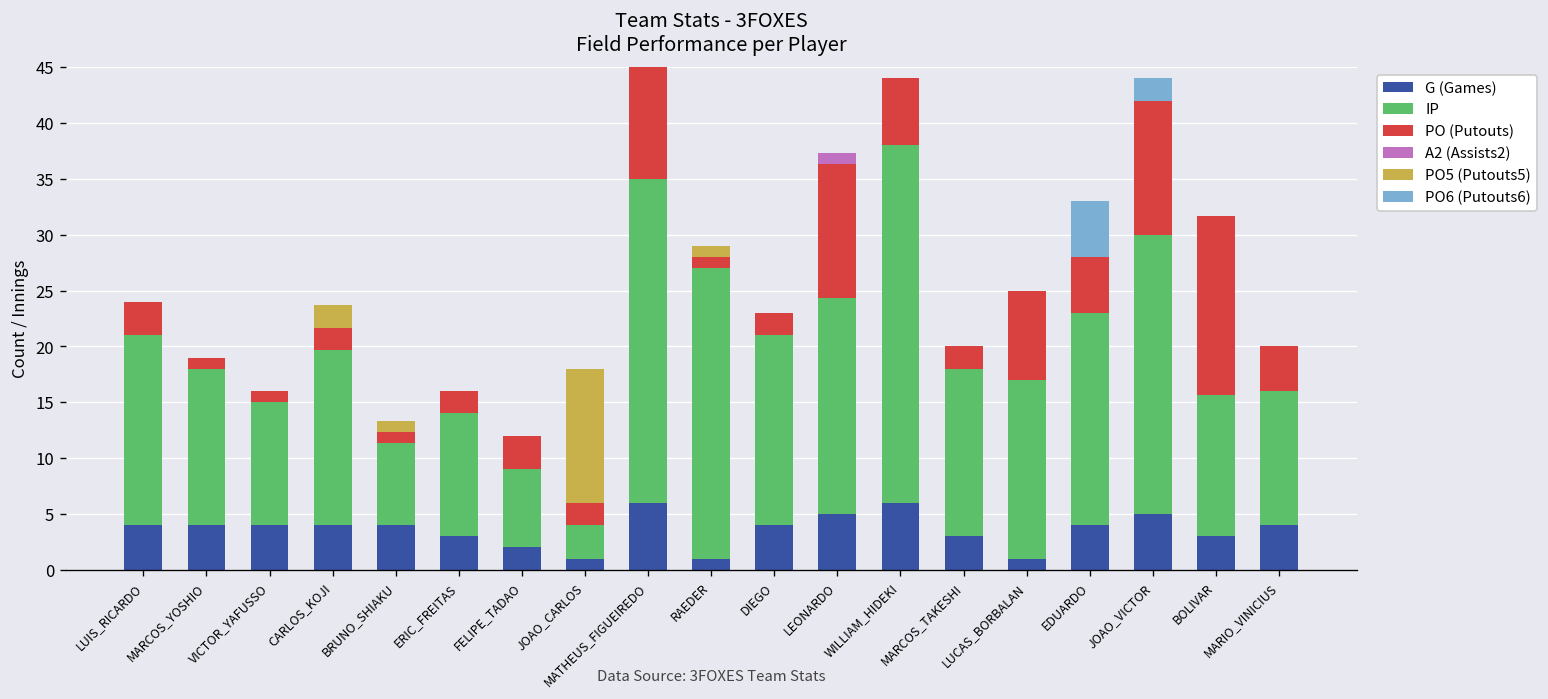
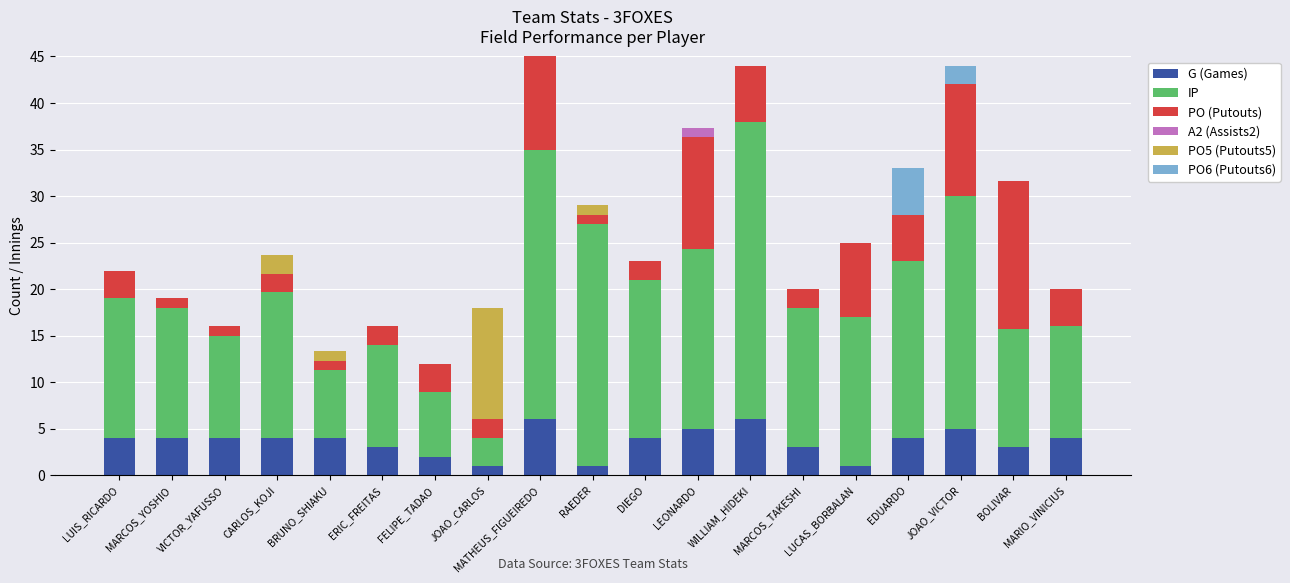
  {
    "G (Games)": {
      "LUIS_RICARDO": 4,
      "MARCOS_YOSHIO": 4,
      "VICTOR_YAFUSSO": 4,
      "CARLOS_KOJI": 4,
      "BRUNO_SHIAKU": 4,
      "ERIC_FREITAS": 3,
      "FELIPE_TADAO": 2,
      "JOAO_CARLOS": 1,
      "MATHEUS_FIGUEIREDO": 6,
      "RAEDER": 1,
      "DIEGO": 4,
      "LEONARDO": 5,
      "WILLIAM_HIDEKI": 6,
      "MARCOS_TAKESHI": 3,
      "LUCAS_BORBALAN": 1,
      "EDUARDO": 4,
      "JOAO_VICTOR": 5,
      "BOLIVAR": 3,
      "MARIO_VINICIUS": 4
    },
    "IP": {
-     "LUIS_RICARDO": 17,
+     "LUIS_RICARDO": 15,
      "MARCOS_YOSHIO": 14,
      "VICTOR_YAFUSSO": 11,
      "CARLOS_KOJI": 16,
      "BRUNO_SHIAKU": 7,
      "ERIC_FREITAS": 11,
      "FELIPE_TADAO": 7,
      "JOAO_CARLOS": 3,
      "MATHEUS_FIGUEIREDO": 29,
      "RAEDER": 26,
      "DIEGO": 17,
      "LEONARDO": 19,
      "WILLIAM_HIDEKI": 32,
      "MARCOS_TAKESHI": 15,
      "LUCAS_BORBALAN": 16,
      "EDUARDO": 19,
      "JOAO_VICTOR": 25,
      "BOLIVAR": 13,
      "MARIO_VINICIUS": 12
    },
    "PO (Putouts)": {
      "LUIS_RICARDO": 3,
      "MARCOS_YOSHIO": 1,
      "VICTOR_YAFUSSO": 1,
      "CARLOS_KOJI": 2,
      "BRUNO_SHIAKU": 1,
      "ERIC_FREITAS": 2,
      "FELIPE_TADAO": 3,
      "JOAO_CARLOS": 2,
      "RAEDER": 1,
      "DIEGO": 2,
      "LEONARDO": 12,
      "WILLIAM_HIDEKI": 6,
      "MARCOS_TAKESHI": 2,
      "LUCAS_BORBALAN": 8,
      "EDUARDO": 5,
      "JOAO_VICTOR": 12,
      "BOLIVAR": 16,
      "MARIO_VINICIUS": 4
    },
    "A2 (Assists2)": {
      "LUIS_RICARDO": 0,
      "MARCOS_YOSHIO": 0,
      "VICTOR_YAFUSSO": 0,
      "CARLOS_KOJI": 0,
      "BRUNO_SHIAKU": 0,
      "ERIC_FREITAS": 0,
      "FELIPE_TADAO": 0,
      "JOAO_CARLOS": 0,
      "RAEDER": 0,
      "DIEGO": 0,
      "LEONARDO": 1,
      "WILLIAM_HIDEKI": 0,
      "MARCOS_TAKESHI": 0,
      "LUCAS_BORBALAN": 0,
      "EDUARDO": 0,
      "JOAO_VICTOR": 0,
      "BOLIVAR": 0,
      "MARIO_VINICIUS": 0
    },
    "PO5 (Putouts5)": {
      "LUIS_RICARDO": 0,
      "MARCOS_YOSHIO": 0,
      "VICTOR_YAFUSSO": 0,
      "CARLOS_KOJI": 2,
      "BRUNO_SHIAKU": 1,
      "ERIC_FREITAS": 0,
      "FELIPE_TADAO": 0,
      "JOAO_CARLOS": 12,
      "RAEDER": 1,
      "DIEGO": 0,
      "LEONARDO": 0,
      "WILLIAM_HIDEKI": 0,
      "MARCOS_TAKESHI": 0,
      "LUCAS_BORBALAN": 0,
      "EDUARDO": 0,
      "JOAO_VICTOR": 0,
      "BOLIVAR": 0,
      "MARIO_VINICIUS": 0
    },
    "PO6 (Putouts6)": {
      "LUIS_RICARDO": 0,
      "MARCOS_YOSHIO": 0,
      "VICTOR_YAFUSSO": 0,
      "CARLOS_KOJI": 0,
      "BRUNO_SHIAKU": 0,
      "ERIC_FREITAS": 0,
      "FELIPE_TADAO": 0,
      "JOAO_CARLOS": 0,
      "RAEDER": 0,
      "DIEGO": 0,
      "LEONARDO": 0,
      "WILLIAM_HIDEKI": 0,
      "MARCOS_TAKESHI": 0,
      "LUCAS_BORBALAN": 0,
      "EDUARDO": 5,
      "JOAO_VICTOR": 2,
      "BOLIVAR": 0,
      "MARIO_VINICIUS": 0
    }
  }
